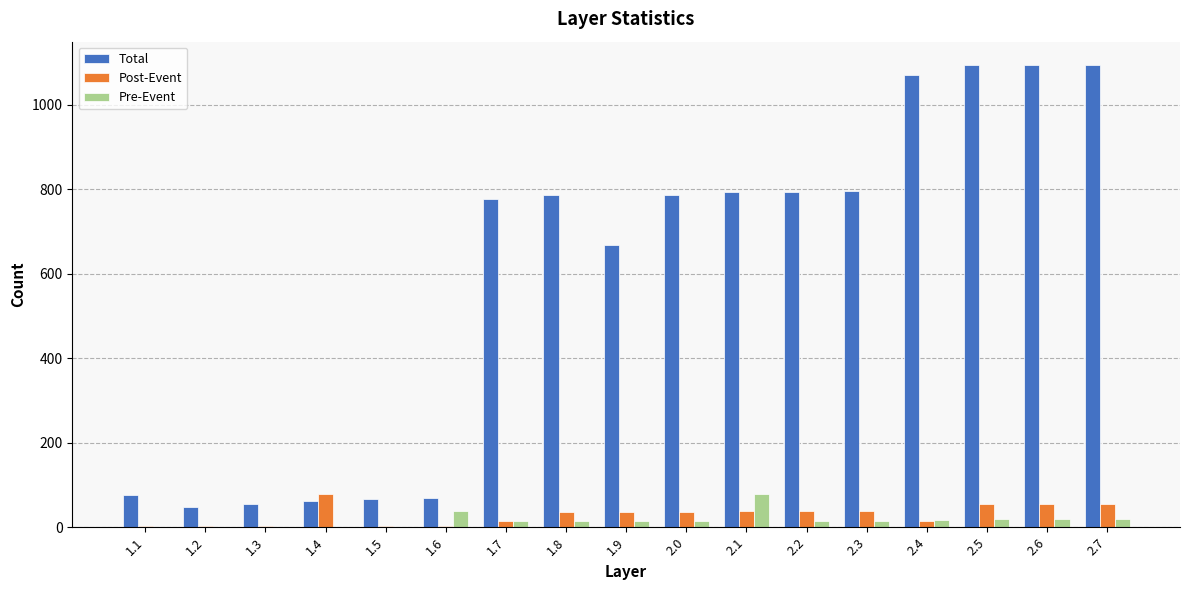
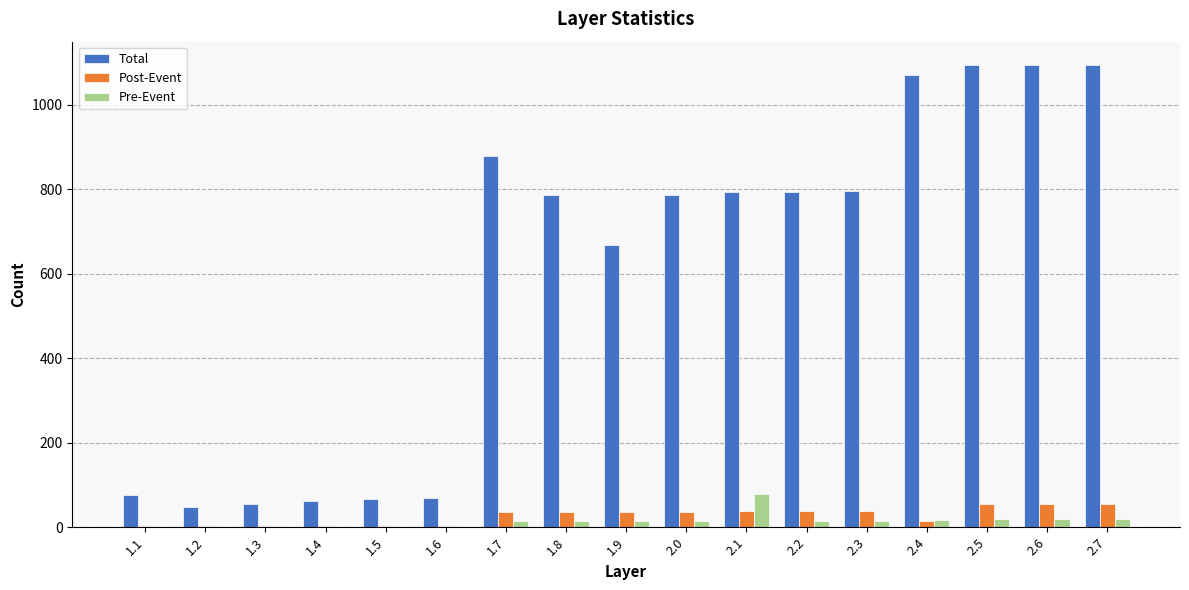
  {
    "Total": {
      "1.1": 80,
      "1.2": 50,
      "1.3": 60,
      "1.4": 60,
      "1.5": 70,
      "1.6": 70,
-     "1.7": 780,
+     "1.7": 880,
      "1.8": 790,
      "1.9": 670,
      "2.0": 790,
      "2.1": 790,
      "2.2": 790,
      "2.3": 800,
      "2.4": 1070,
      "2.5": 1090,
      "2.6": 1090,
      "2.7": 1090
    },
    "Post-Event": {
-     "1.4": 80,
-     "1.7": 10,
+     "1.4": 0,
+     "1.7": 40,
      "1.8": 40,
      "1.9": 40,
      "2.0": 40,
      "2.1": 40,
      "2.2": 40,
      "2.3": 40,
      "2.4": 10,
      "2.5": 50,
      "2.6": 50,
      "2.7": 50
    },
    "Pre-Event": {
      "1.1": 0,
      "1.2": 0,
      "1.3": 0,
      "1.4": 0,
      "1.5": 0,
-     "1.6": 40,
+     "1.6": 0,
      "1.7": 10,
      "1.8": 10,
      "1.9": 10,
      "2.0": 10,
      "2.1": 80,
      "2.2": 10,
      "2.3": 10,
      "2.4": 20,
      "2.5": 20,
      "2.6": 20,
      "2.7": 20
    }
  }
